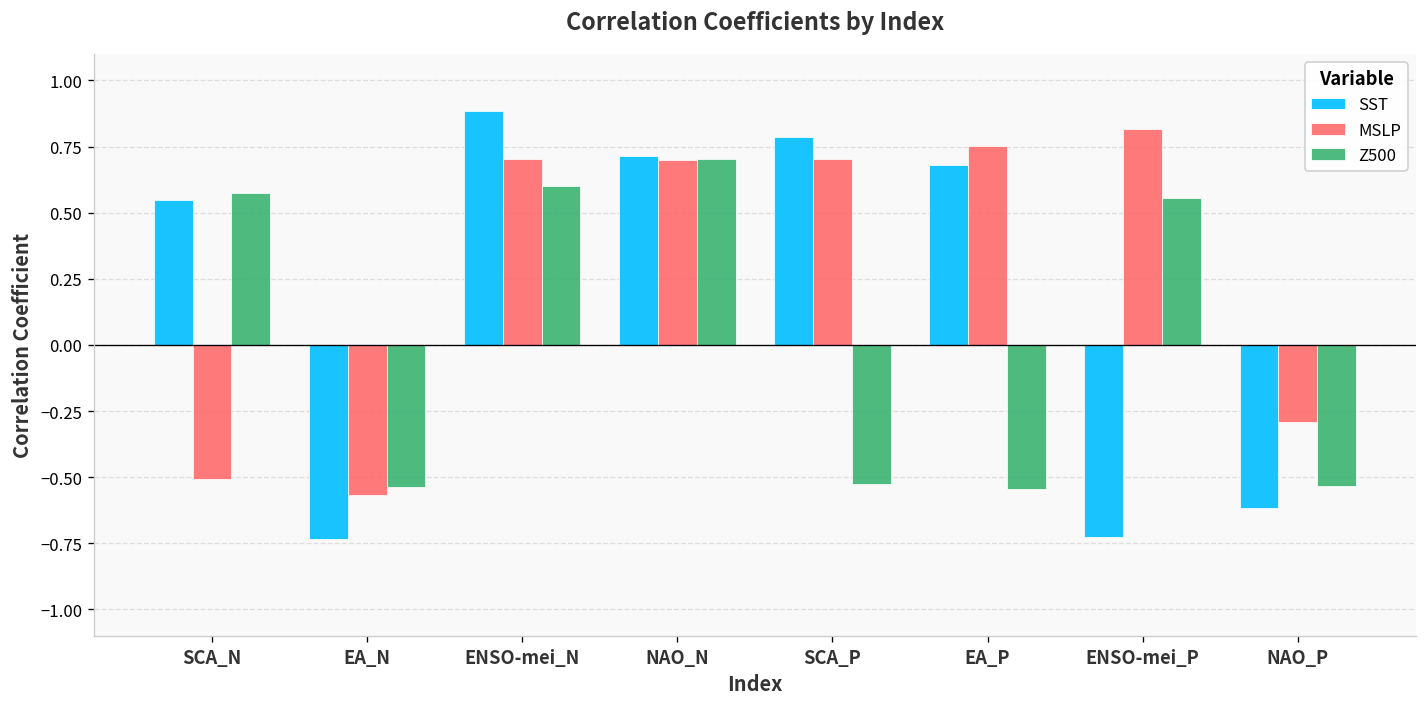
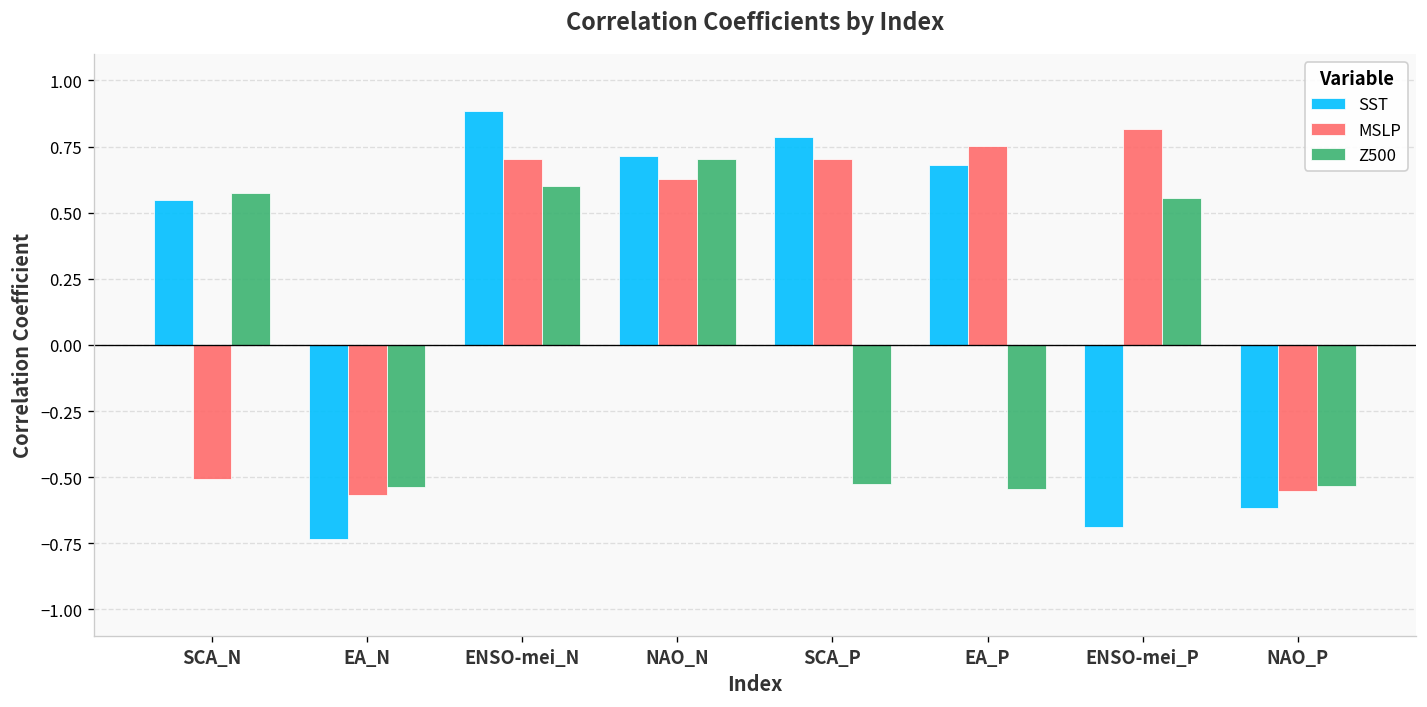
  {
    "SST": {
      "SCA_N": 0.55,
      "EA_N": -0.74,
      "ENSO-mei_N": 0.88,
      "NAO_N": 0.71,
      "SCA_P": 0.79,
      "EA_P": 0.68,
-     "ENSO-mei_P": -0.73,
+     "ENSO-mei_P": -0.69,
      "NAO_P": -0.62
    },
    "MSLP": {
      "SCA_N": -0.51,
      "EA_N": -0.57,
      "ENSO-mei_N": 0.70,
-     "NAO_N": 0.70,
+     "NAO_N": 0.63,
      "SCA_P": 0.70,
      "EA_P": 0.75,
      "ENSO-mei_P": 0.82,
-     "NAO_P": -0.29
+     "NAO_P": -0.55
    },
    "Z500": {
      "SCA_N": 0.58,
      "EA_N": -0.54,
      "ENSO-mei_N": 0.60,
      "NAO_N": 0.70,
      "SCA_P": -0.53,
      "EA_P": -0.54,
      "ENSO-mei_P": 0.55,
      "NAO_P": -0.53
    }
  }
